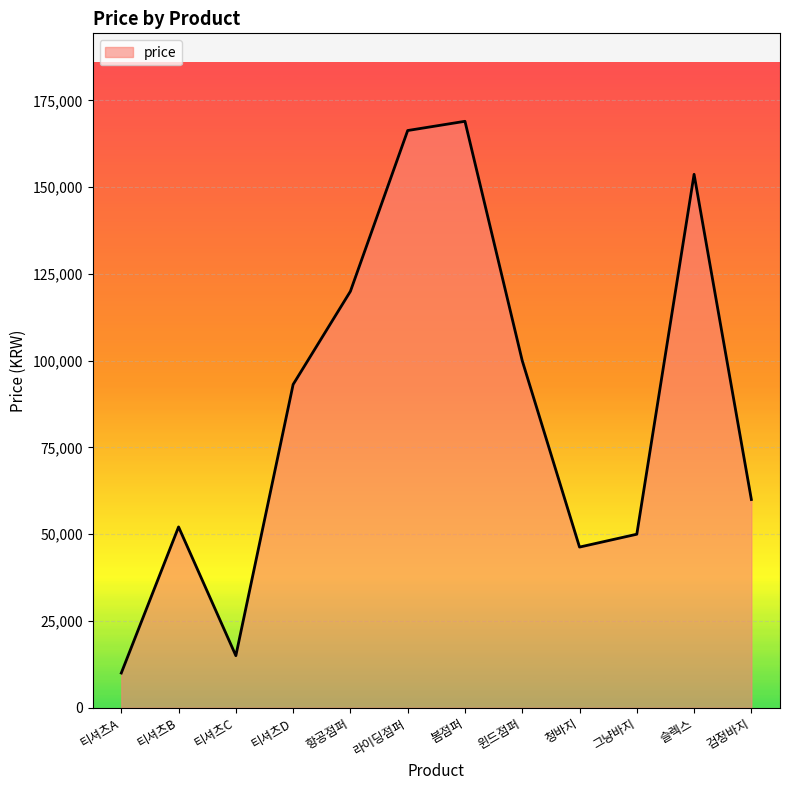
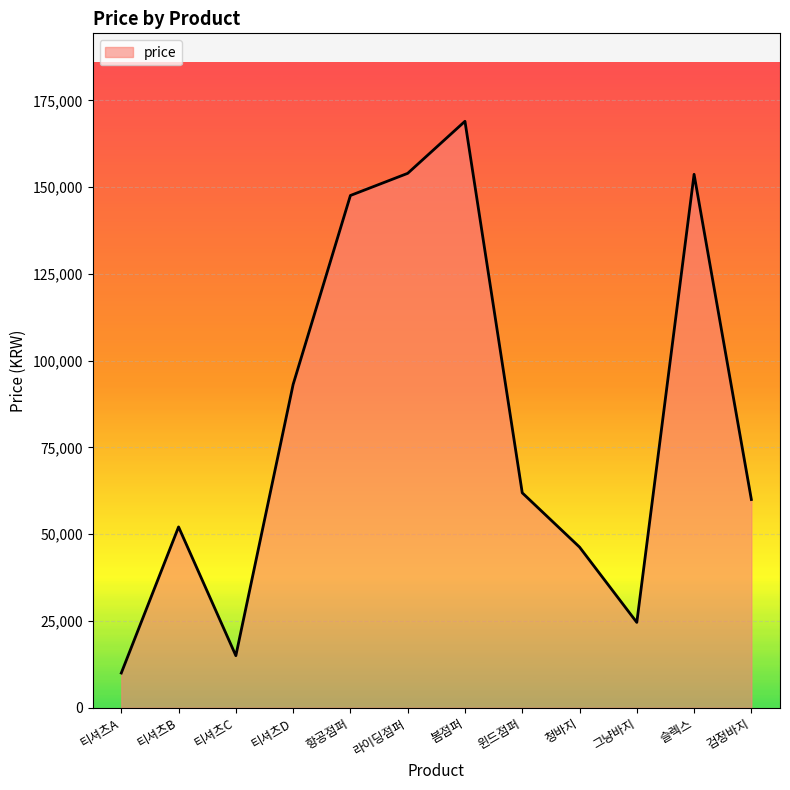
  {
    "티셔츠A": "10,000",
    "티셔츠B": "52,000",
    "티셔츠C": "15,000",
    "티셔츠D": "93,000",
-   "항공점퍼": "120,000",
-   "라이딩점퍼": "166,000",
+   "항공점퍼": "148,000",
+   "라이딩점퍼": "154,000",
    "봄점퍼": "169,000",
-   "윈드점퍼": "100,000",
+   "윈드점퍼": "62,000",
    "청바지": "46,000",
-   "그냥바지": "50,000",
+   "그냥바지": "25,000",
    "슬렉스": "154,000",
    "검정바지": "60,000"
  }
